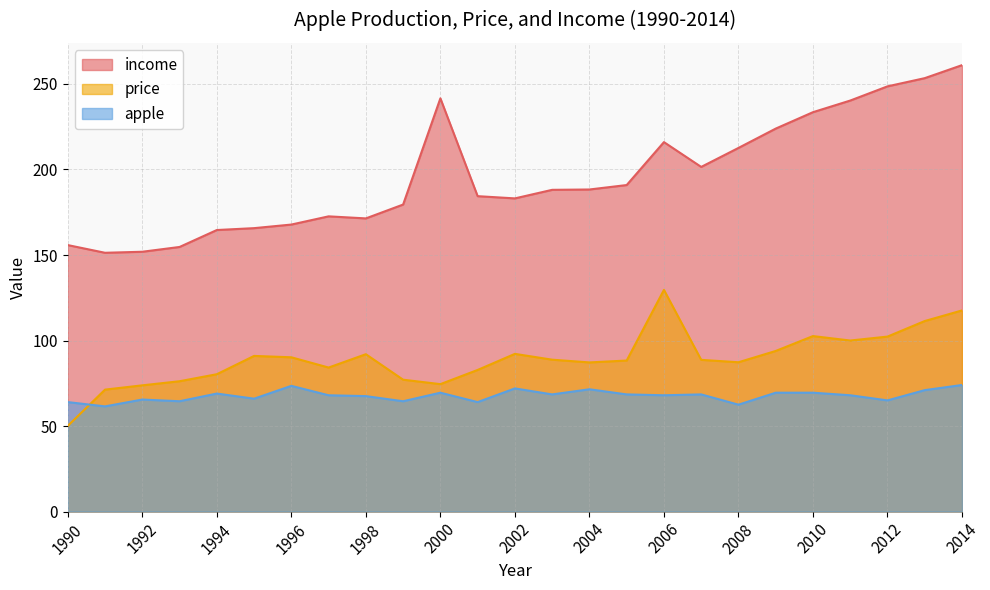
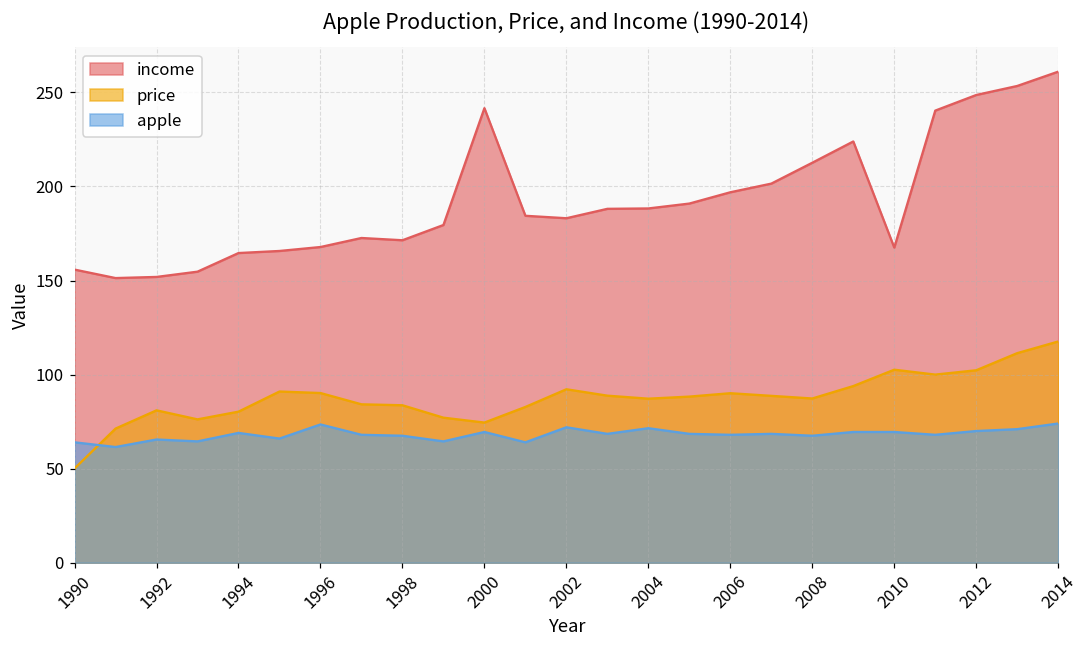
  {
    "income": {
      "1990": 156,
      "1992": 152,
      "1994": 165,
      "1996": 168,
      "1998": 171,
      "2000": 242,
      "2002": 183,
      "2004": 188,
-     "2006": 216,
+     "2006": 197,
      "2008": 213,
-     "2010": 234,
+     "2010": 168,
      "2012": 249,
      "2014": 261
    },
    "price": {
      "1990": 50,
-     "1992": 74,
+     "1992": 81,
      "1994": 80,
      "1996": 90,
-     "1998": 92,
+     "1998": 84,
      "2000": 75,
      "2002": 92,
      "2004": 87,
-     "2006": 130,
+     "2006": 90,
      "2008": 87,
      "2010": 103,
      "2012": 102,
      "2014": 118
    },
    "apple": {
      "1990": 64,
      "1992": 66,
      "1994": 69,
      "1996": 74,
      "1998": 68,
      "2000": 70,
      "2002": 72,
      "2004": 72,
      "2006": 68,
-     "2008": 63,
+     "2008": 68,
      "2010": 70,
-     "2012": 65,
+     "2012": 70,
      "2014": 74
    }
  }
